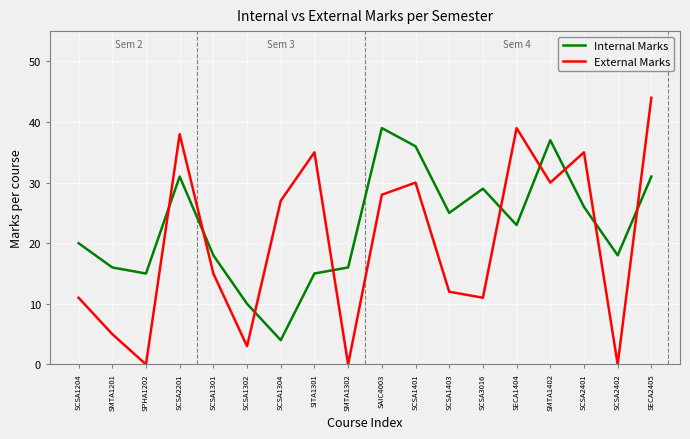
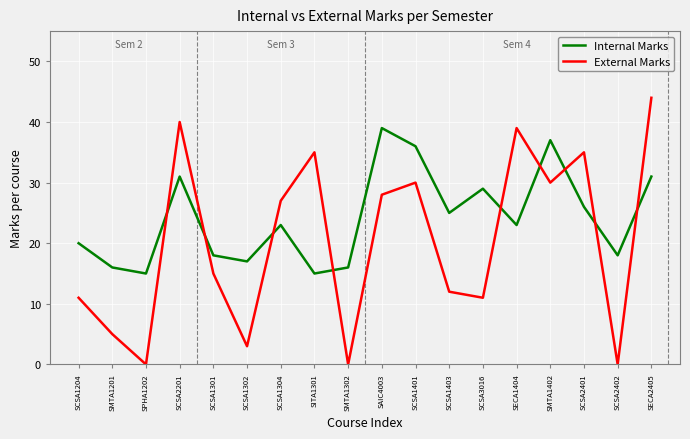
  {
    "Internal Marks": {
      "SCSA1204": 20,
      "SMTA1201": 16,
      "SPHA1202": 15,
      "SCSA2201": 31,
      "SCSA1301": 18,
-     "SCSA1302": 10,
-     "SCSA1304": 4,
+     "SCSA1302": 17,
+     "SCSA1304": 23,
      "SITA1301": 15,
      "SMTA1302": 16,
      "SAIC4003": 39,
      "SCSA1401": 36,
      "SCSA1403": 25,
      "SCSA3016": 29,
      "SECA1404": 23,
      "SMTA1402": 37,
      "SCSA2401": 26,
      "SCSA2402": 18,
      "SECA2405": 31
    },
    "External Marks": {
      "SCSA1204": 11,
      "SMTA1201": 5,
      "SPHA1202": 0,
-     "SCSA2201": 38,
+     "SCSA2201": 40,
      "SCSA1301": 15,
      "SCSA1302": 3,
      "SCSA1304": 27,
      "SITA1301": 35,
      "SMTA1302": 0,
      "SAIC4003": 28,
      "SCSA1401": 30,
      "SCSA1403": 12,
      "SCSA3016": 11,
      "SECA1404": 39,
      "SMTA1402": 30,
      "SCSA2401": 35,
      "SCSA2402": 0,
      "SECA2405": 44
    }
  }
